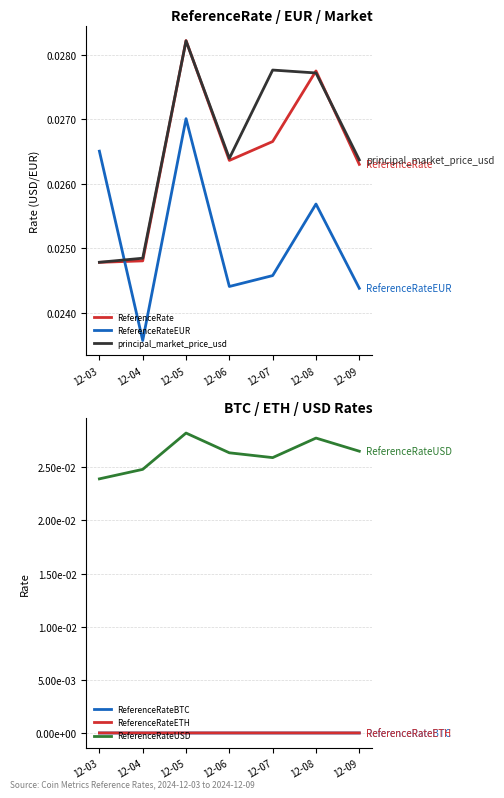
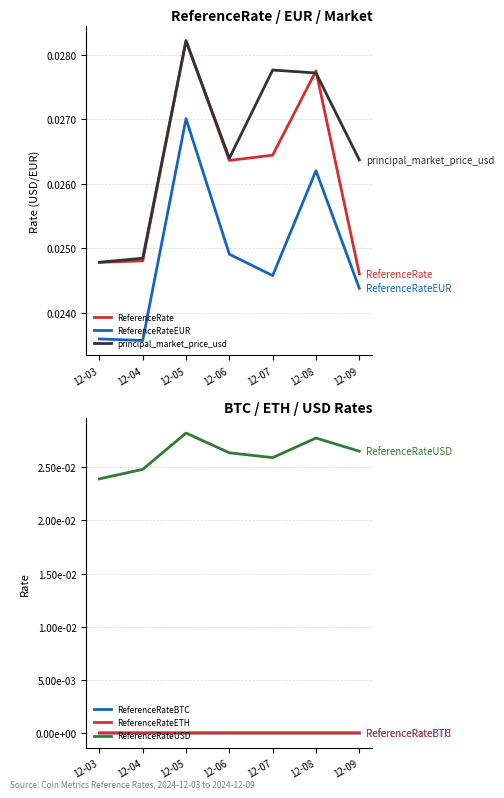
  {
    "ReferenceRate / EUR / Market": {
      "ReferenceRate": {
        "12-04": 0.0248,
-       "12-07": 0.0267,
-       "12-09": 0.0263
+       "12-07": 0.0264,
+       "12-09": 0.0246
      },
      "ReferenceRateEUR": {
-       "12-03": 0.0265,
+       "12-03": 0.0236,
        "12-04": 0.0236,
        "12-05": 0.0270,
-       "12-06": 0.0244,
+       "12-06": 0.0249,
        "12-07": 0.0246,
-       "12-08": 0.0257,
+       "12-08": 0.0262,
        "12-09": 0.0244
      },
      "principal_market_price_usd": {
        "12-04": 0.0248,
        "12-07": 0.0278,
        "12-09": 0.0264
      }
    },
    "BTC / ETH / USD Rates": {
      "ReferenceRateETH": {
        "12-03": 0.0000,
        "12-04": 0.0000,
        "12-05": 0.0000,
        "12-06": 0.0000,
        "12-07": 0.0000,
        "12-08": 0.0000,
        "12-09": 0.0000
      },
      "ReferenceRateUSD": {
        "12-03": 0.0239,
        "12-04": 0.0248,
        "12-05": 0.0282,
        "12-06": 0.0264,
        "12-07": 0.0259,
        "12-08": 0.0277,
        "12-09": 0.0265
      }
    }
  }
